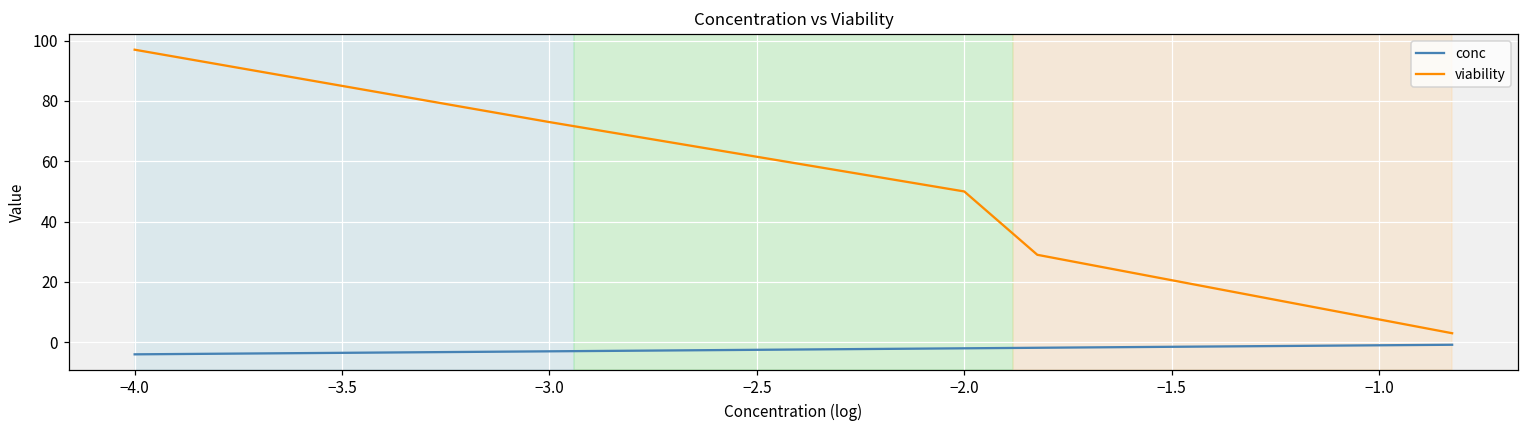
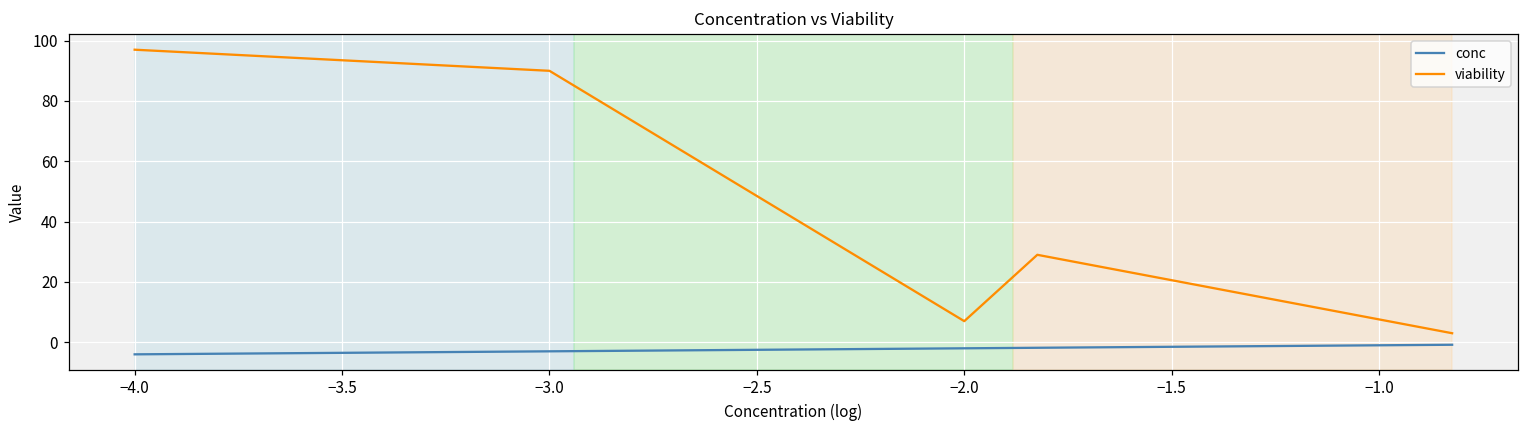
  {
    "conc": {
      "−4.0": -4,
      "−3.0": -3,
      "−2.0": -2
    },
    "viability": {
      "−4.0": 97,
-     "−3.0": 73,
-     "−2.0": 50
+     "−3.0": 90,
+     "−2.0": 7
    }
  }
